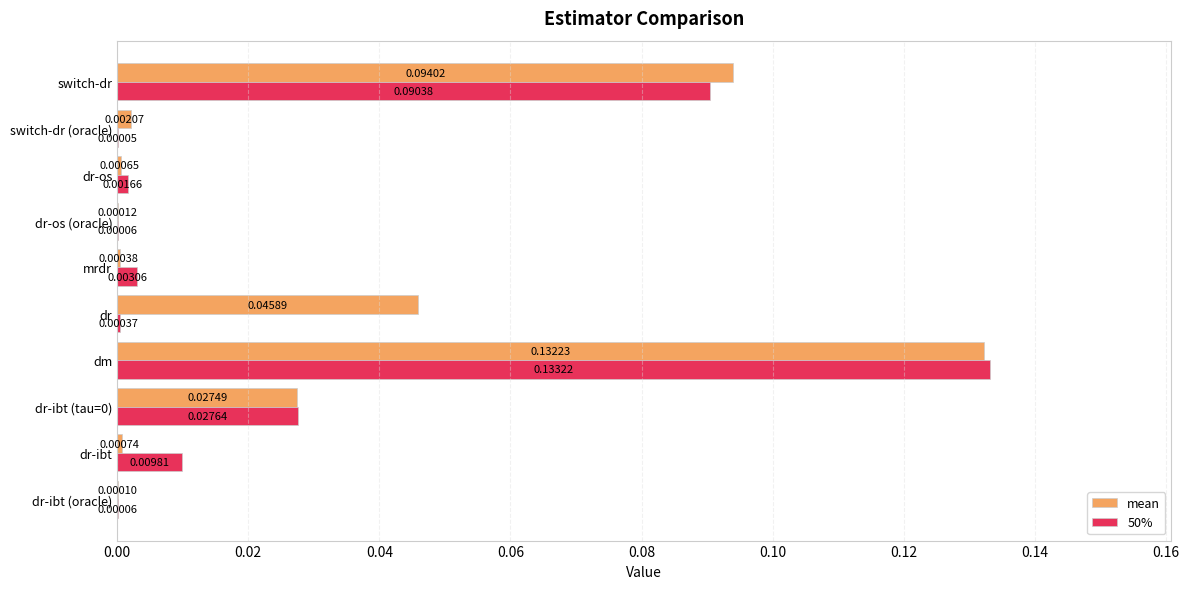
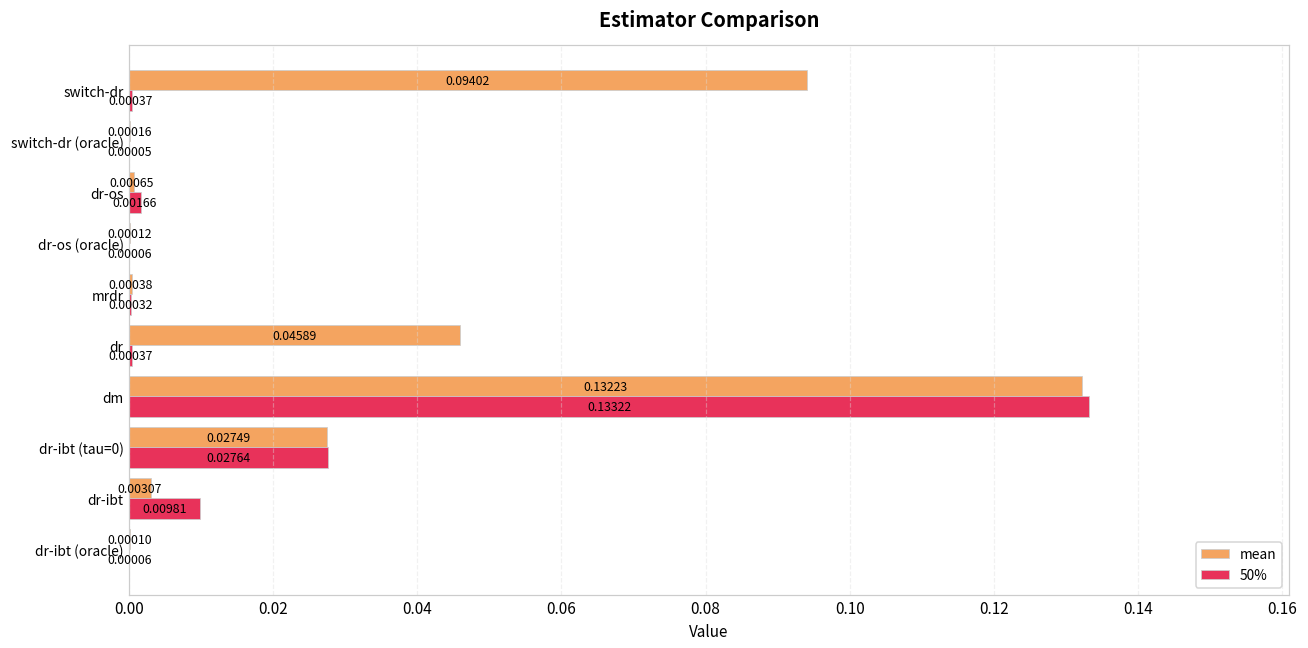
  {
    "mean": {
      "switch-dr": 0.09402,
-     "switch-dr (oracle)": 0.00207,
+     "switch-dr (oracle)": 0.00016,
      "dr-os": 0.00065,
      "dr-os (oracle)": 0.00012,
      "mrdr": 0.00038,
      "dr": 0.04589,
      "dm": 0.13223,
      "dr-ibt (tau=0)": 0.02749,
-     "dr-ibt": 0.00074,
+     "dr-ibt": 0.00307,
      "dr-ibt (oracle)": 0.00010
    },
    "50%": {
-     "switch-dr": 0.09038,
+     "switch-dr": 0.00037,
      "switch-dr (oracle)": 0.00005,
      "dr-os": 0.00166,
      "dr-os (oracle)": 0.00006,
-     "mrdr": 0.00306,
+     "mrdr": 0.00032,
      "dr": 0.00037,
      "dm": 0.13322,
      "dr-ibt (tau=0)": 0.02764,
      "dr-ibt": 0.00981,
      "dr-ibt (oracle)": 0.00006
    }
  }
